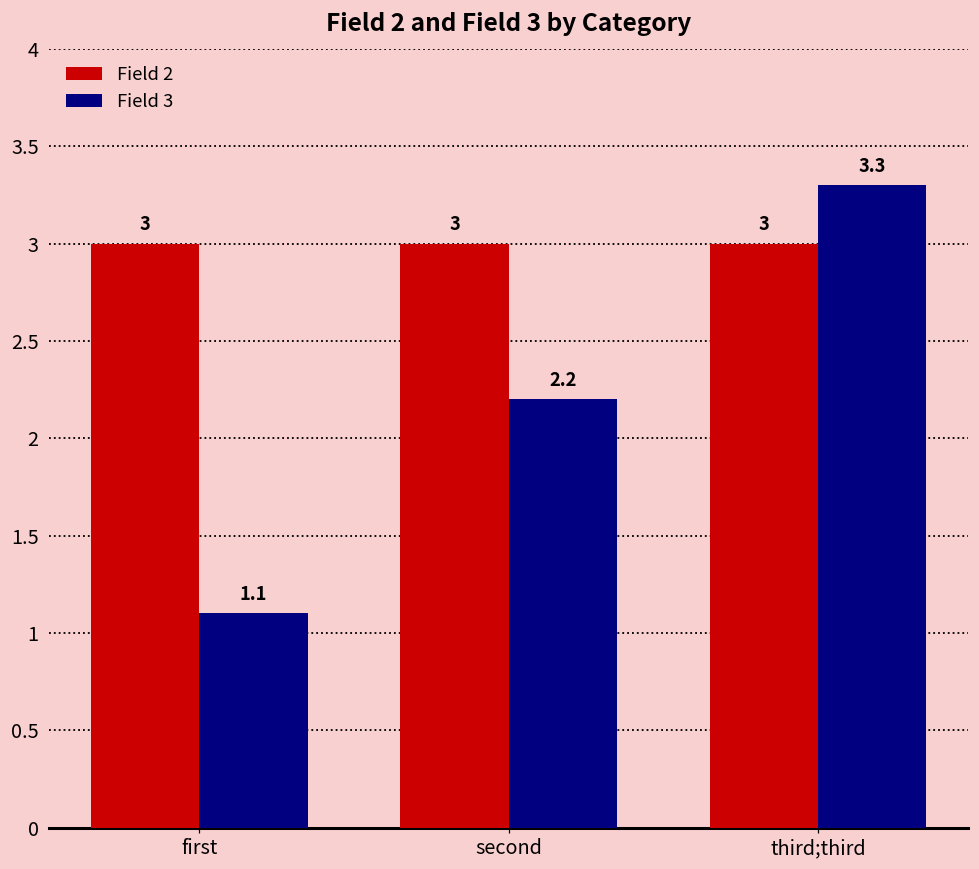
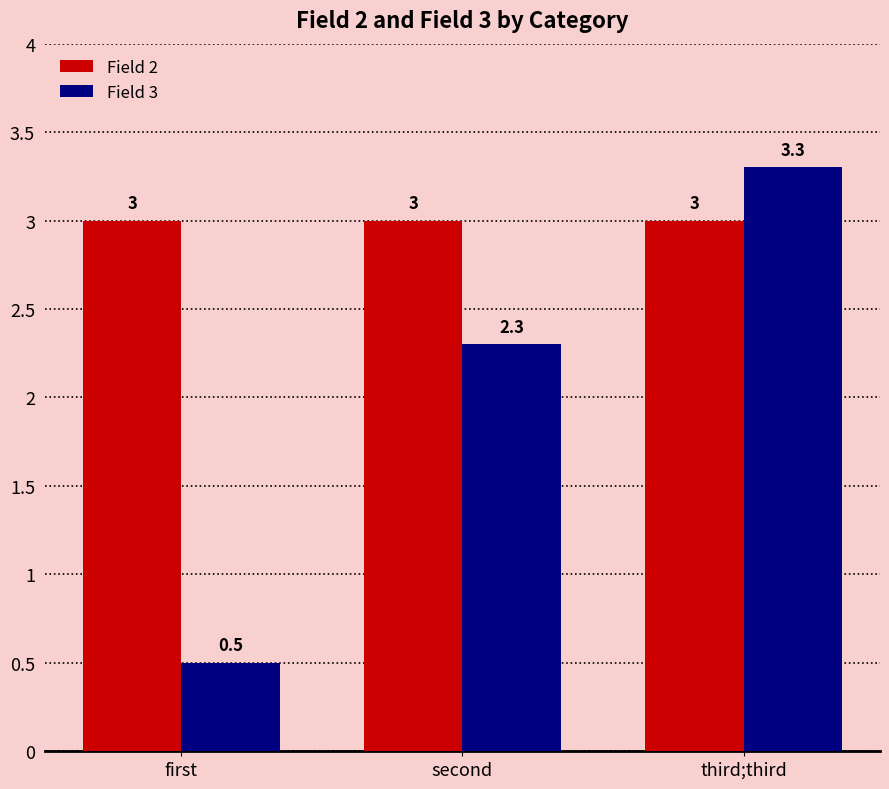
  {
    "Field 2": {
      "first": 3,
      "second": 3,
      "third;third": 3
    },
    "Field 3": {
-     "first": 1.1,
-     "second": 2.2,
+     "first": 0.5,
+     "second": 2.3,
      "third;third": 3.3
    }
  }
